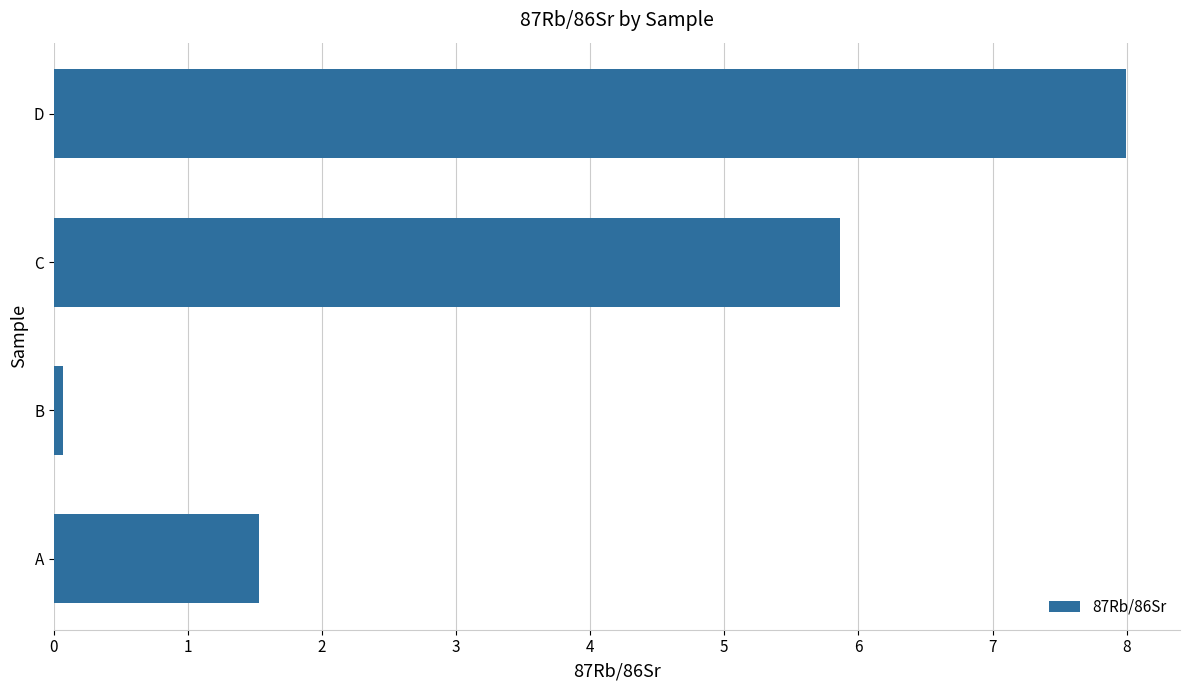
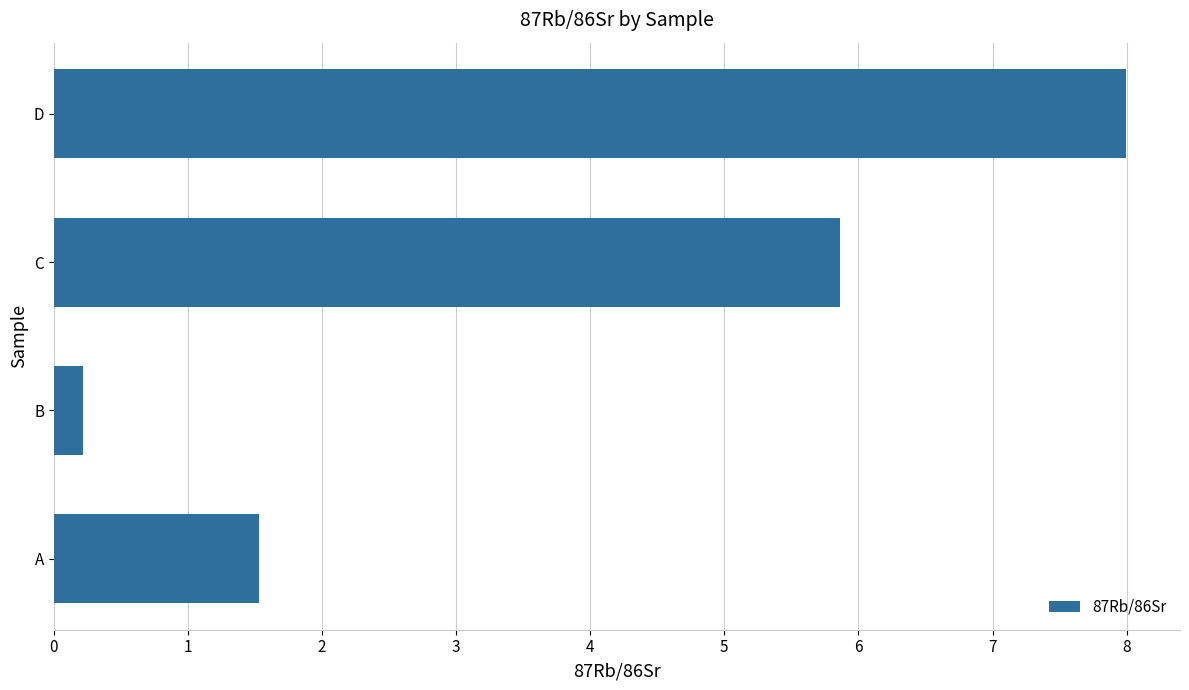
  {
    "D": 8.00,
    "C": 5.86,
-   "B": 0.07,
+   "B": 0.22,
    "A": 1.53
  }
